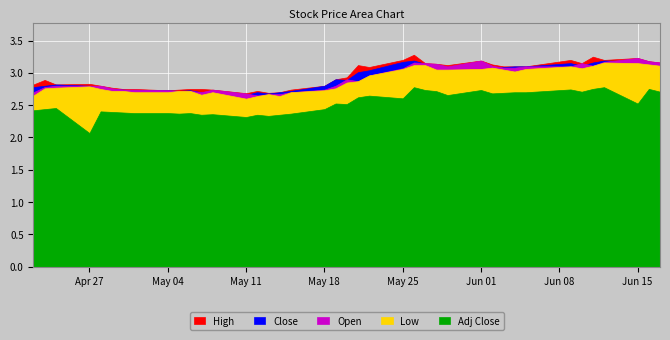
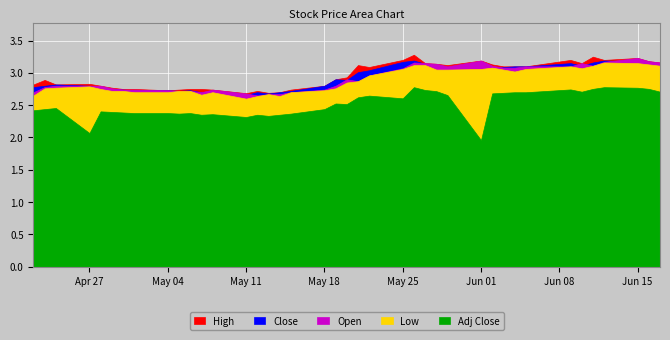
  {
    "Low": {
      "May 11": 2.6,
      "Jun 01": 3.1
    },
    "Adj Close": {
      "Apr 27": 2.1,
      "May 04": 2.4,
      "May 11": 2.3,
      "May 18": 2.4,
      "May 25": 2.6,
-     "Jun 01": 2.7,
-     "Jun 15": 2.5
+     "Jun 01": 2.0,
+     "Jun 15": 2.8
    }
  }
